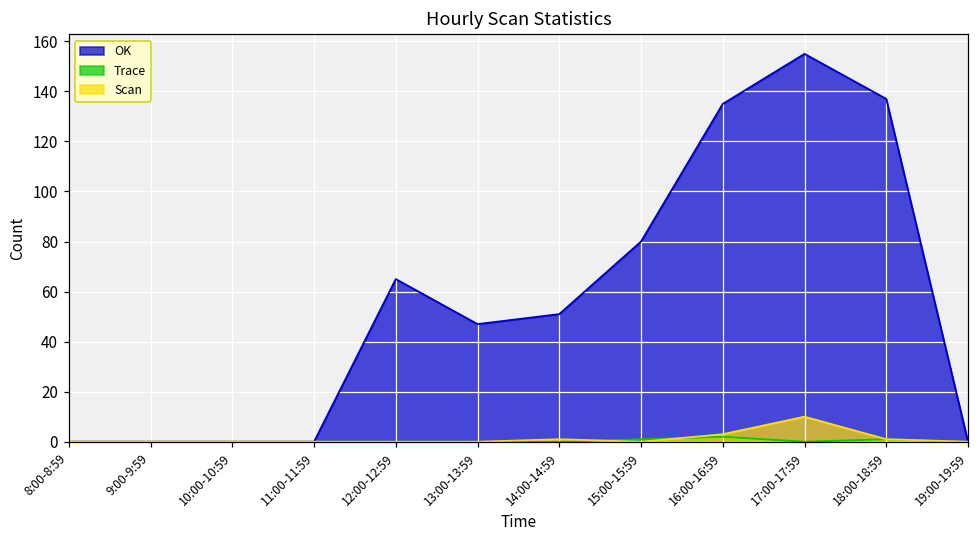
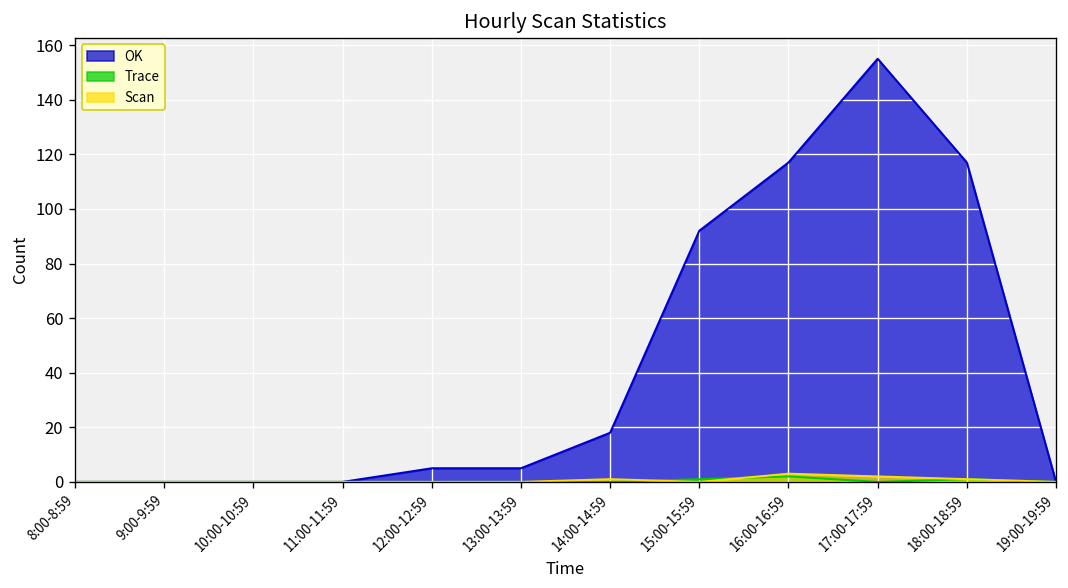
  {
    "OK": {
-     "12:00-12:59": 65,
-     "13:00-13:59": 47,
-     "14:00-14:59": 51,
-     "15:00-15:59": 80,
-     "16:00-16:59": 135,
+     "12:00-12:59": 5,
+     "13:00-13:59": 5,
+     "14:00-14:59": 18,
+     "15:00-15:59": 92,
+     "16:00-16:59": 117,
      "17:00-17:59": 155,
-     "18:00-18:59": 137
+     "18:00-18:59": 117
    },
    "Trace": {
      "17:00-17:59": 0
    },
    "Scan": {
-     "17:00-17:59": 10
+     "17:00-17:59": 2
    }
  }
